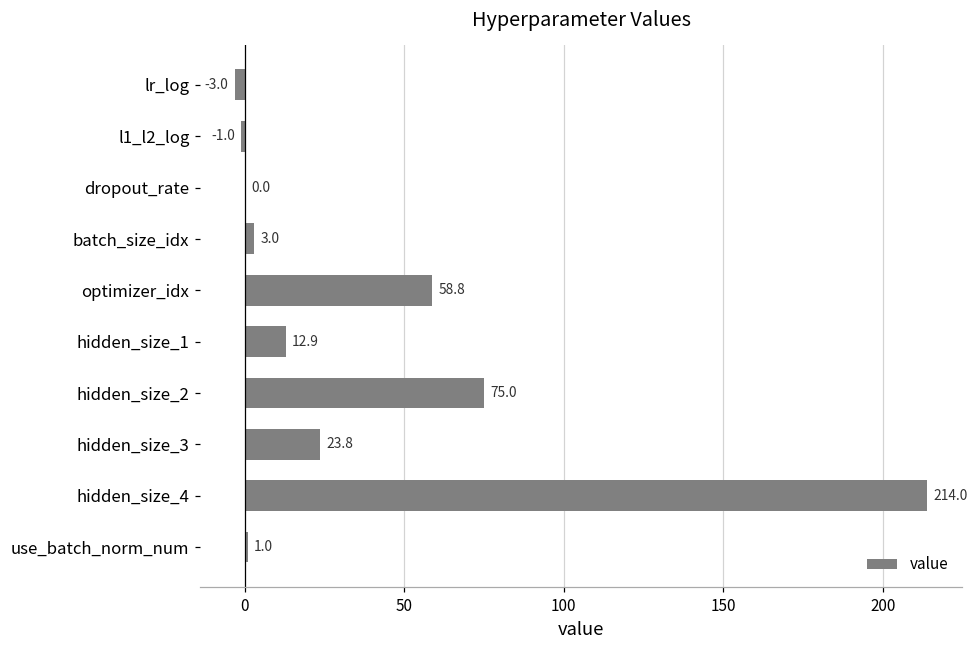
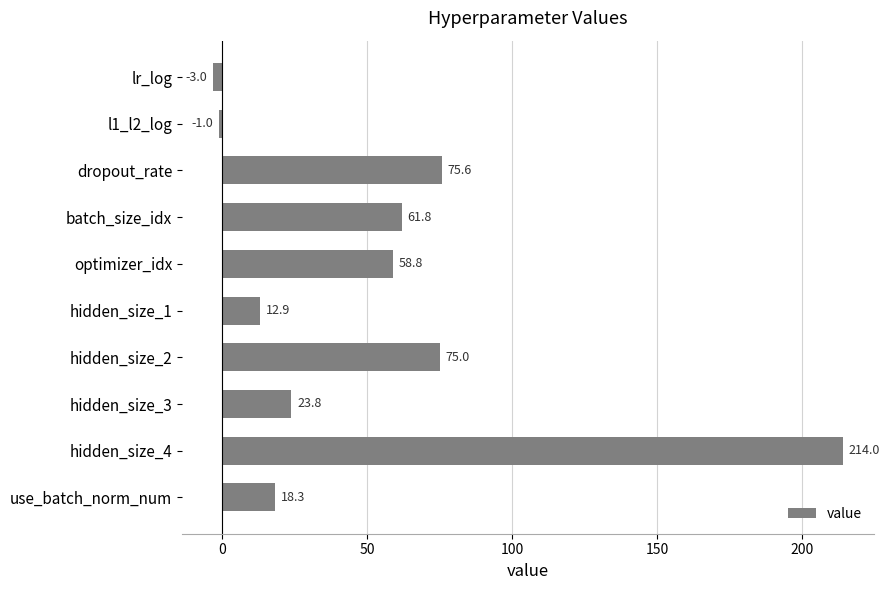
  {
    "lr_log": -3.0,
    "l1_l2_log": -1.0,
-   "dropout_rate": 0.0,
-   "batch_size_idx": 3.0,
+   "dropout_rate": 75.6,
+   "batch_size_idx": 61.8,
    "optimizer_idx": 58.8,
    "hidden_size_1": 12.9,
    "hidden_size_2": 75.0,
    "hidden_size_3": 23.8,
    "hidden_size_4": 214.0,
-   "use_batch_norm_num": 1.0
+   "use_batch_norm_num": 18.3
  }
